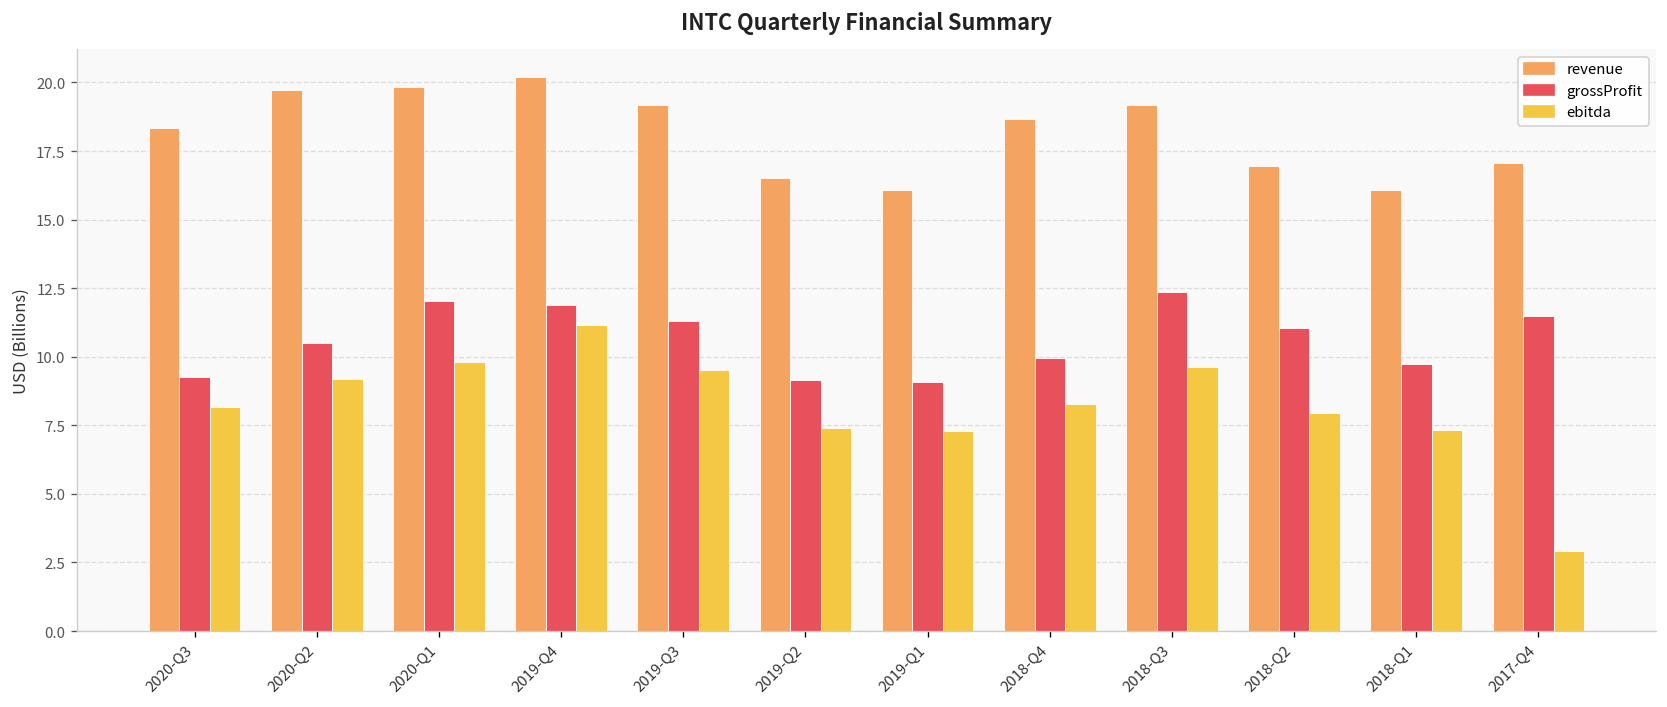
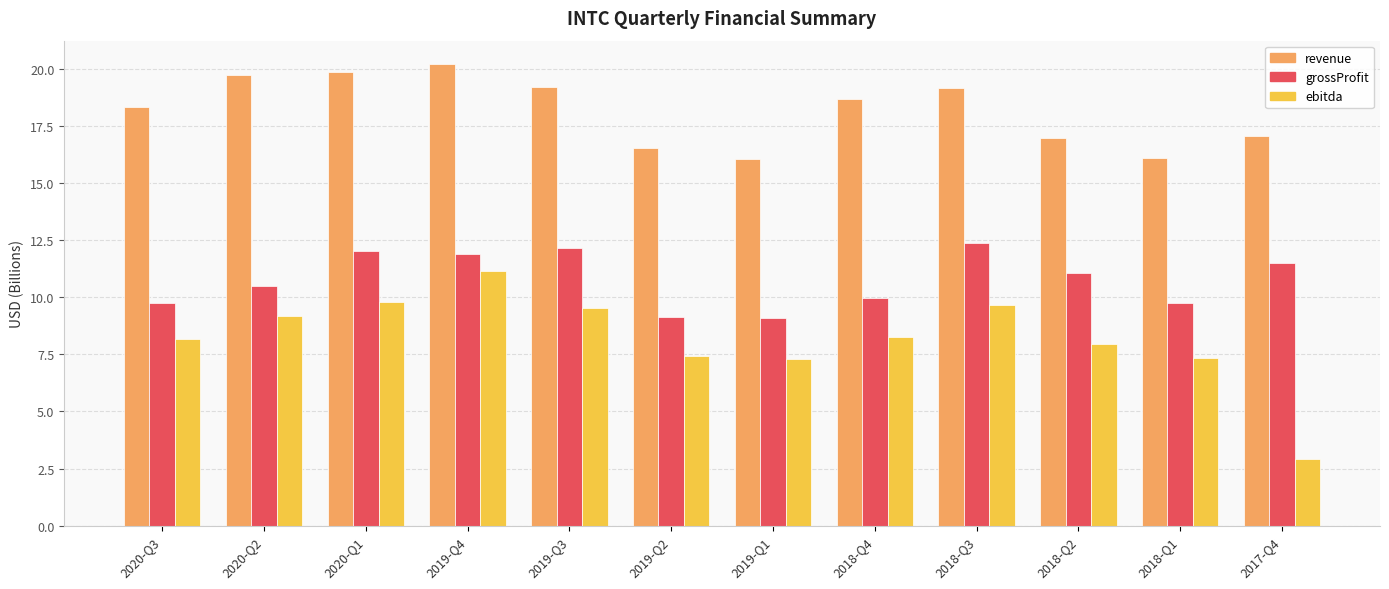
  {
    "grossProfit": {
-     "2020-Q3": 9.3,
+     "2020-Q3": 9.7,
      "2020-Q2": 10.5,
      "2020-Q1": 12.0,
      "2019-Q4": 11.9,
-     "2019-Q3": 11.3,
+     "2019-Q3": 12.2,
      "2019-Q2": 9.1,
      "2019-Q1": 9.1,
      "2018-Q4": 10.0,
      "2018-Q3": 12.4,
      "2018-Q2": 11.0,
      "2018-Q1": 9.7,
      "2017-Q4": 11.5
    }
  }
